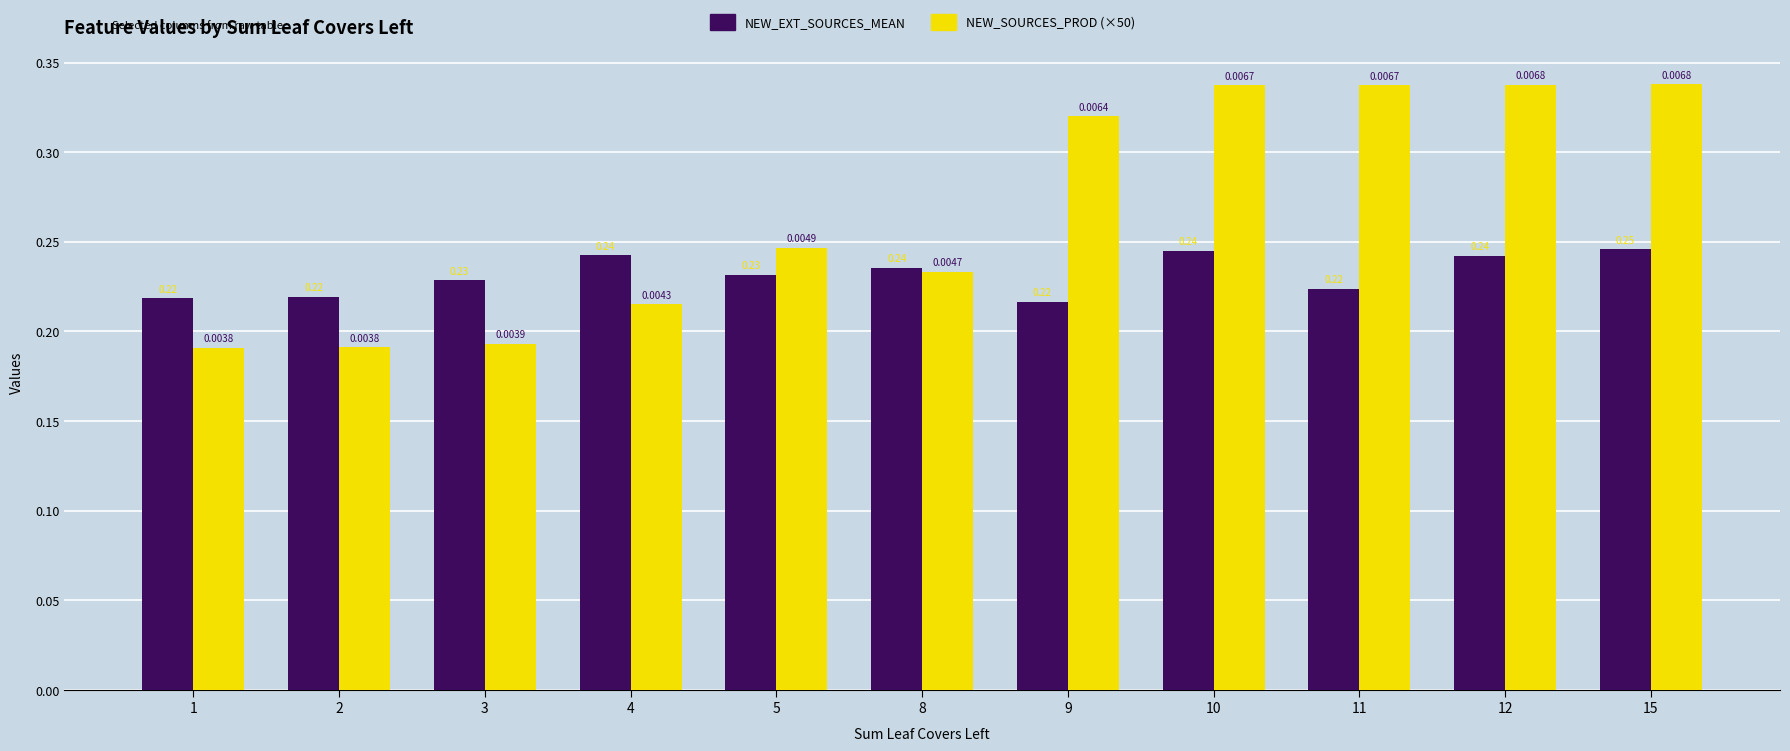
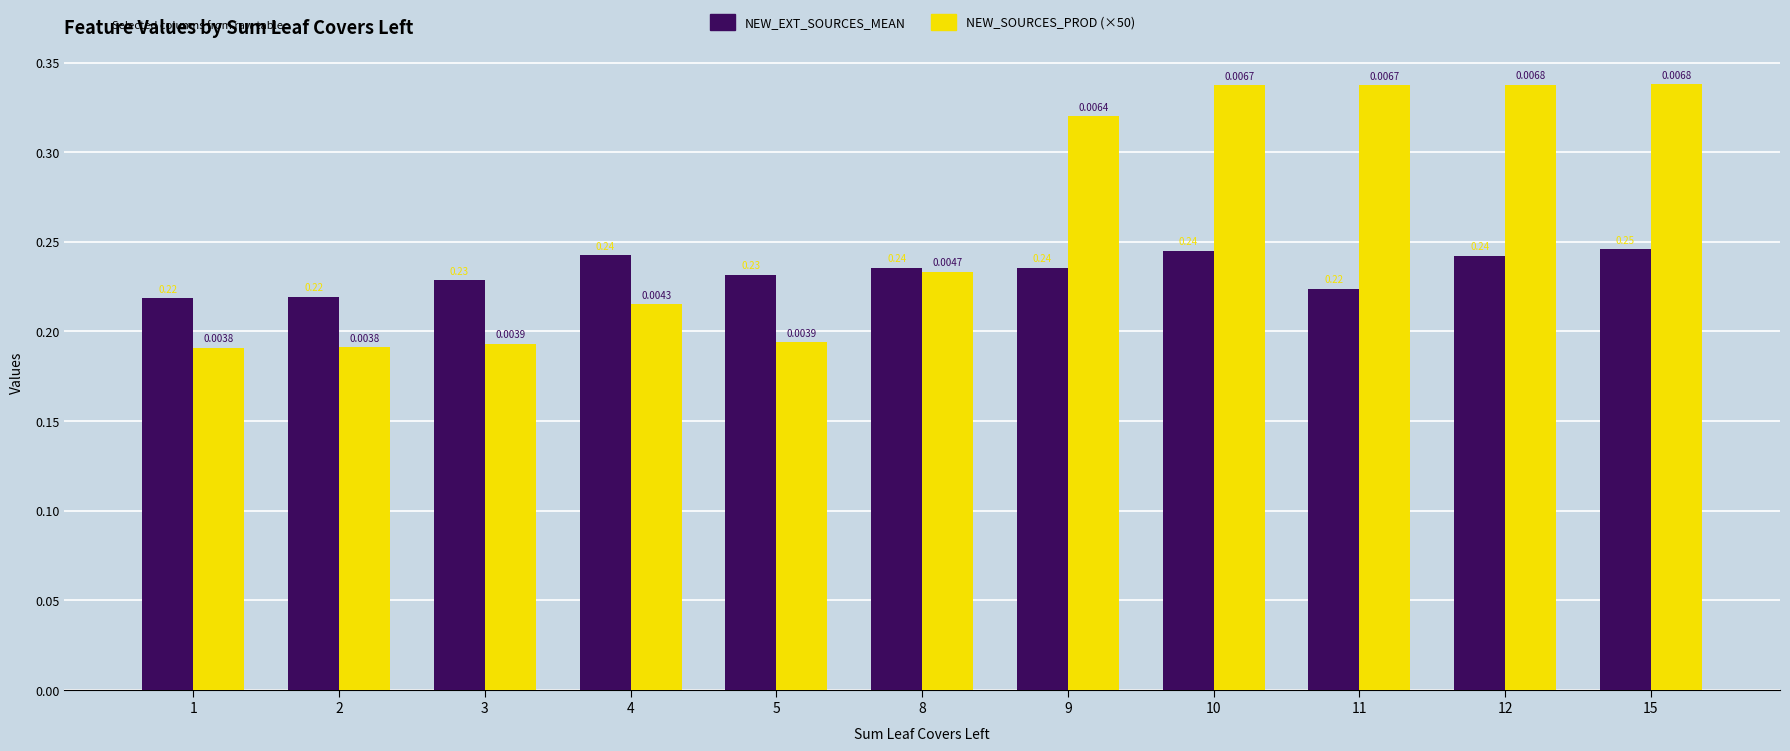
  {
    "NEW_EXT_SOURCES_MEAN": {
      "1": 0.22,
      "2": 0.22,
      "3": 0.23,
      "4": 0.24,
      "5": 0.23,
      "8": 0.24,
-     "9": 0.22,
+     "9": 0.24,
      "10": 0.24,
      "11": 0.22,
      "12": 0.24,
      "15": 0.25
    },
    "NEW_SOURCES_PROD (×50)": {
-     "5": 0.0049
+     "5": 0.0039
    }
  }
